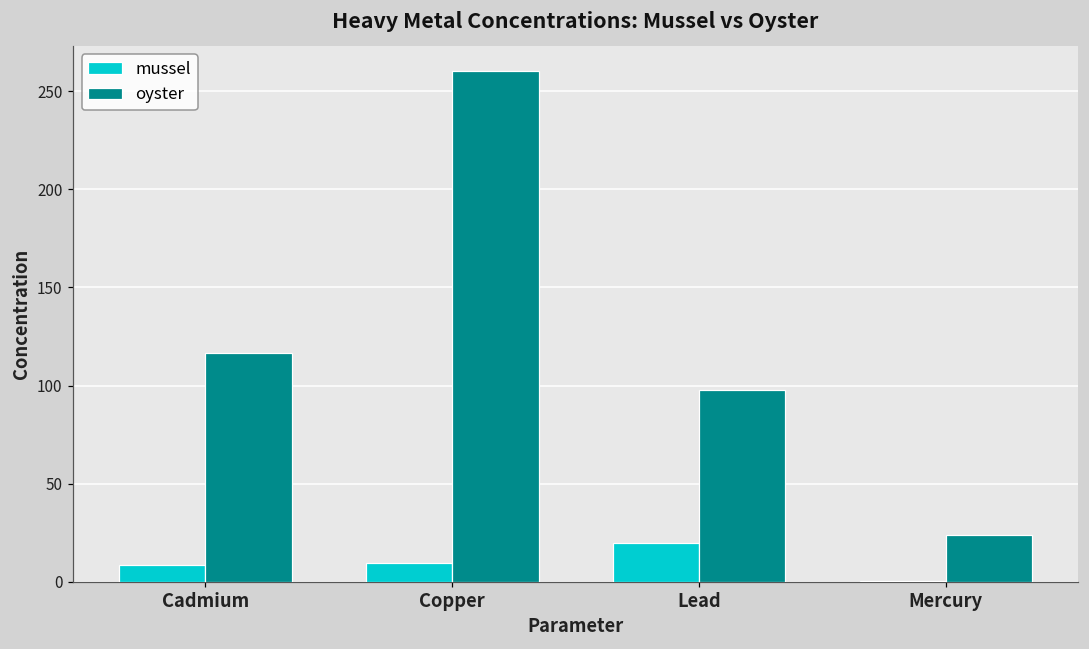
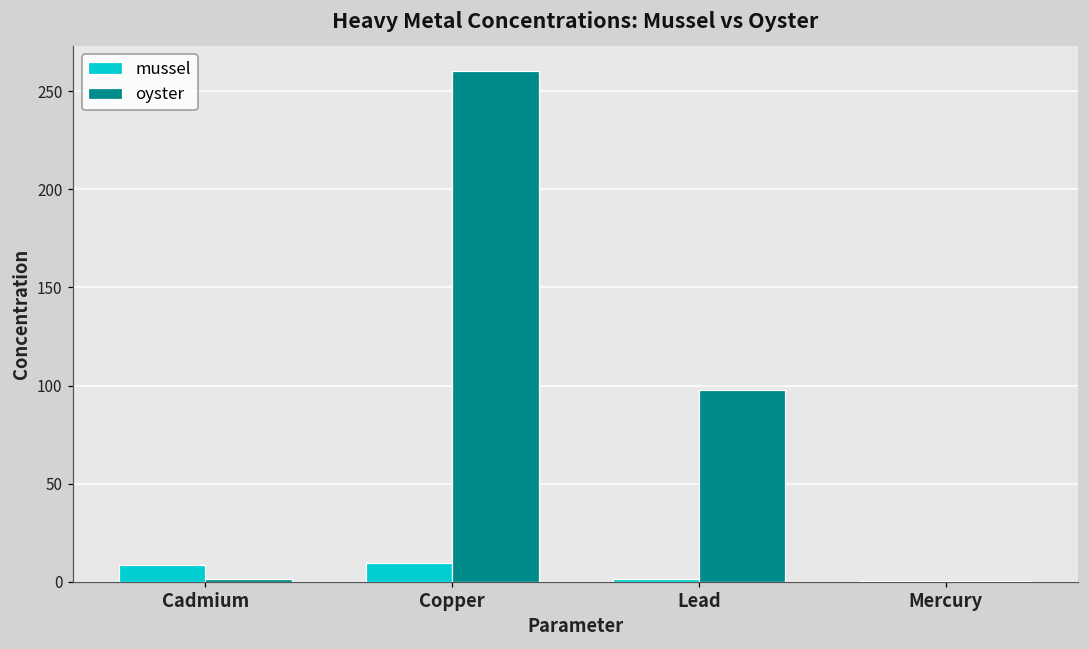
  {
    "mussel": {
      "Cadmium": 9,
      "Copper": 9,
-     "Lead": 20
+     "Lead": 1
    },
    "oyster": {
-     "Cadmium": 117,
+     "Cadmium": 2,
      "Copper": 260,
      "Lead": 98,
-     "Mercury": 24
+     "Mercury": 0
    }
  }
